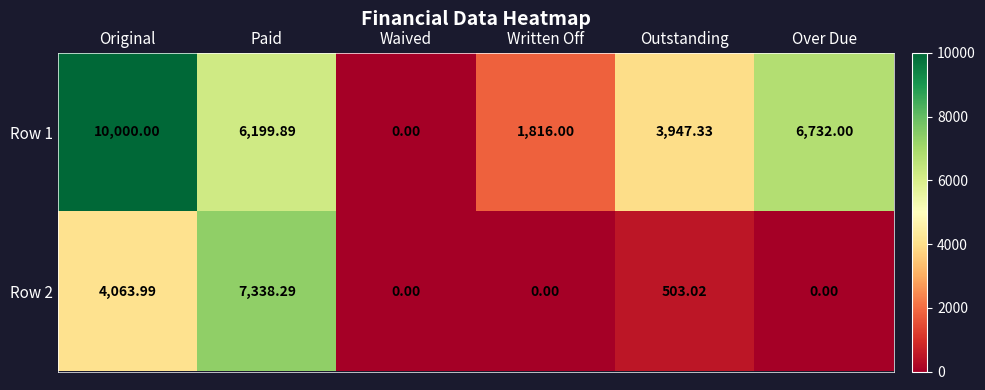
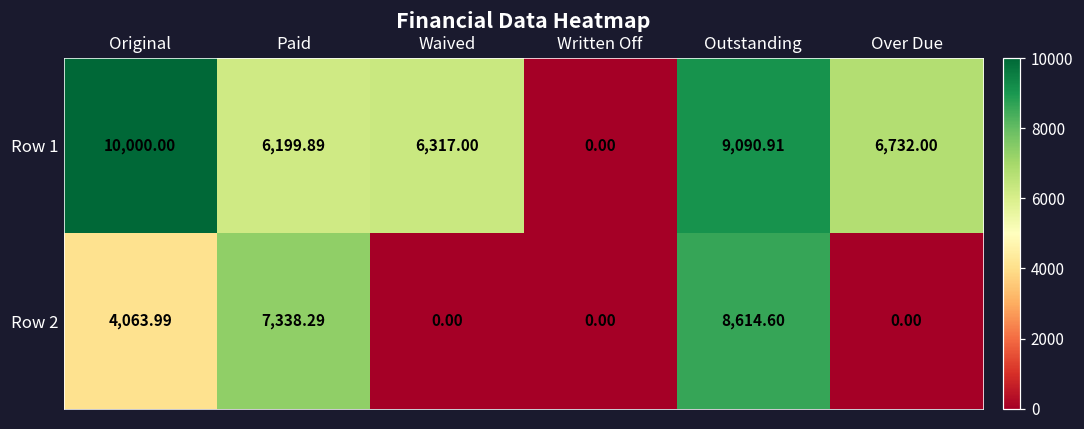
  {
    "Row 1": {
      "Original": "10,000.00",
      "Paid": "6,199.89",
-     "Waived": "0.00",
-     "Written Off": "1,816.00",
-     "Outstanding": "3,947.33",
+     "Waived": "6,317.00",
+     "Written Off": "0.00",
+     "Outstanding": "9,090.91",
      "Over Due": "6,732.00"
    },
    "Row 2": {
      "Original": "4,063.99",
      "Paid": "7,338.29",
      "Waived": "0.00",
      "Written Off": "0.00",
-     "Outstanding": "503.02",
+     "Outstanding": "8,614.60",
      "Over Due": "0.00"
    }
  }
